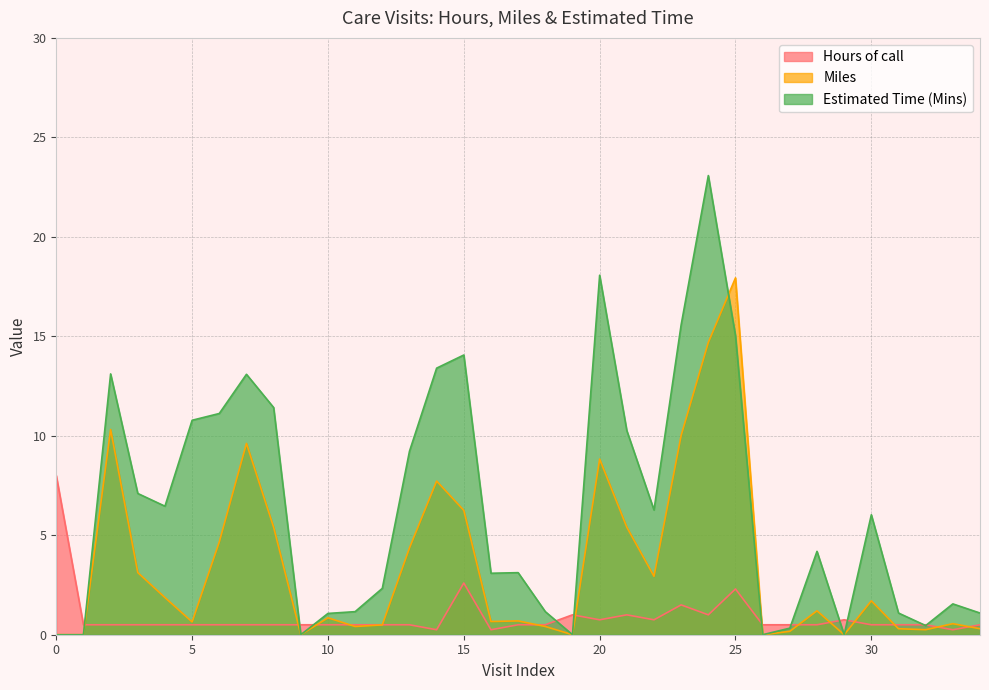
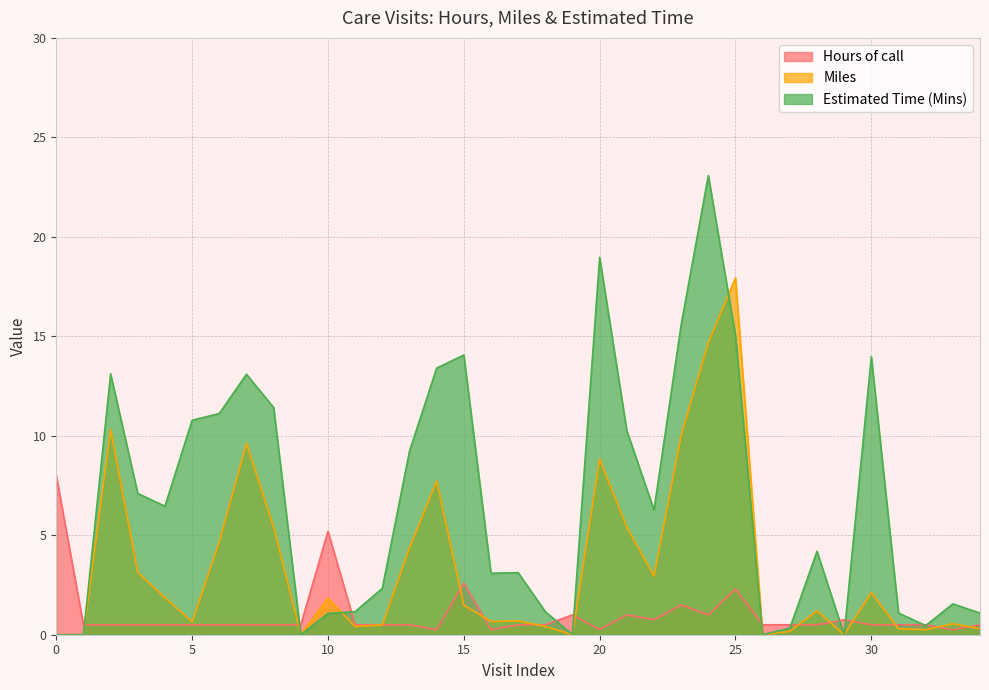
  {
    "Hours of call": {
      "0": 8.0,
      "5": 0.5,
-     "10": 0.5,
+     "10": 5.2,
      "15": 2.6,
-     "20": 0.8,
+     "20": 0.3,
      "25": 2.3,
      "30": 0.5
    },
    "Miles": {
      "5": 0.6,
-     "10": 0.9,
-     "15": 6.3,
+     "10": 1.8,
+     "15": 1.5,
      "20": 8.8,
      "25": 17.9,
-     "30": 1.7
+     "30": 2.1
    },
    "Estimated Time (Mins)": {
      "5": 10.8,
      "10": 1.1,
      "15": 14.1,
-     "20": 18.1,
+     "20": 19.0,
      "25": 15.0,
-     "30": 6.0
+     "30": 14.0
    }
  }
